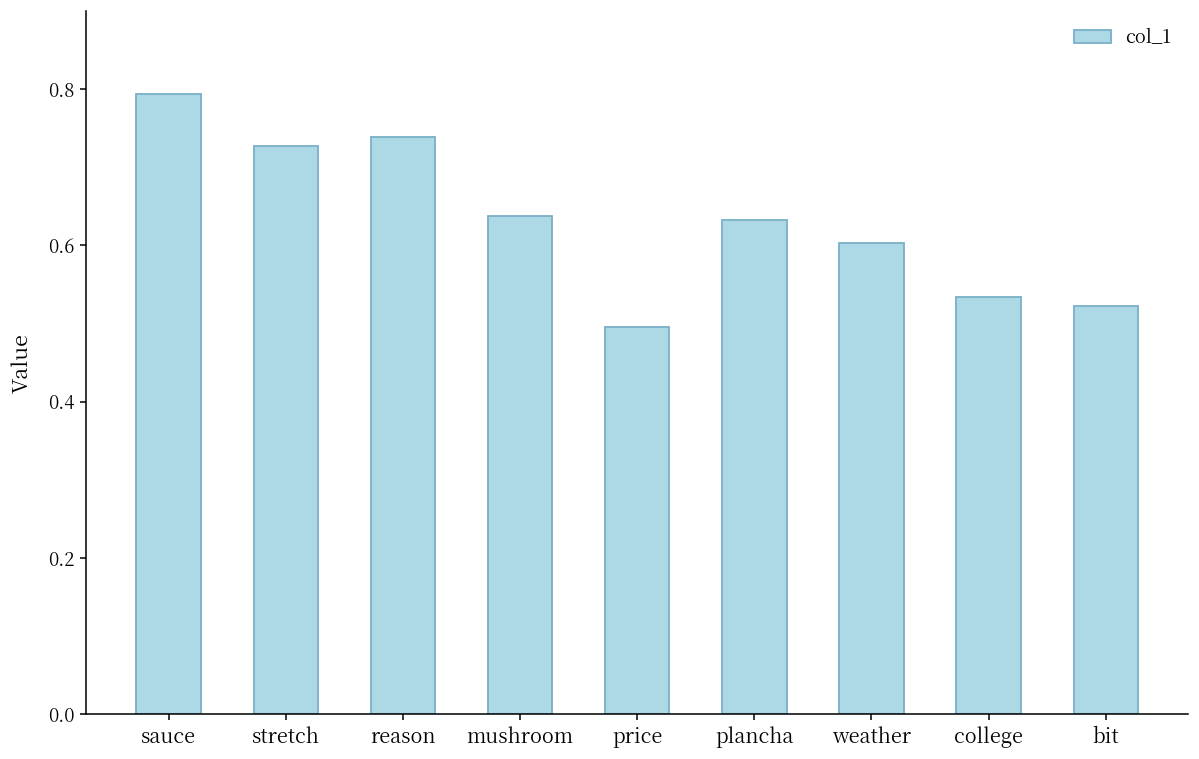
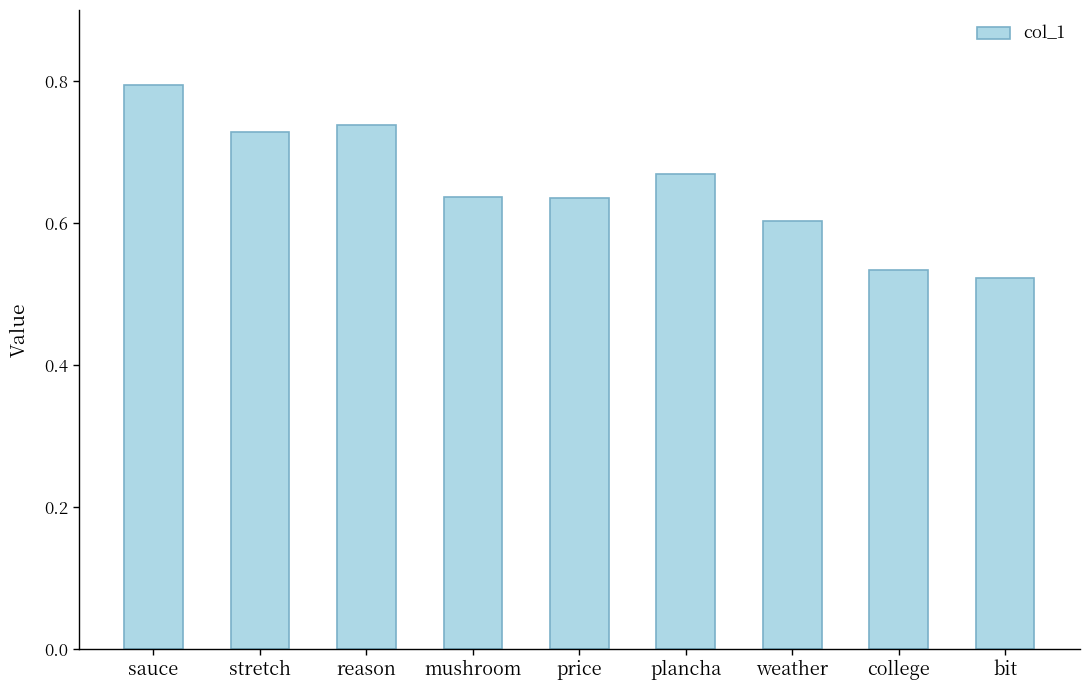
  {
    "sauce": 0.79,
    "stretch": 0.73,
    "reason": 0.74,
    "mushroom": 0.64,
-   "price": 0.50,
-   "plancha": 0.63,
+   "price": 0.64,
+   "plancha": 0.67,
    "weather": 0.60,
    "college": 0.53,
    "bit": 0.52
  }
